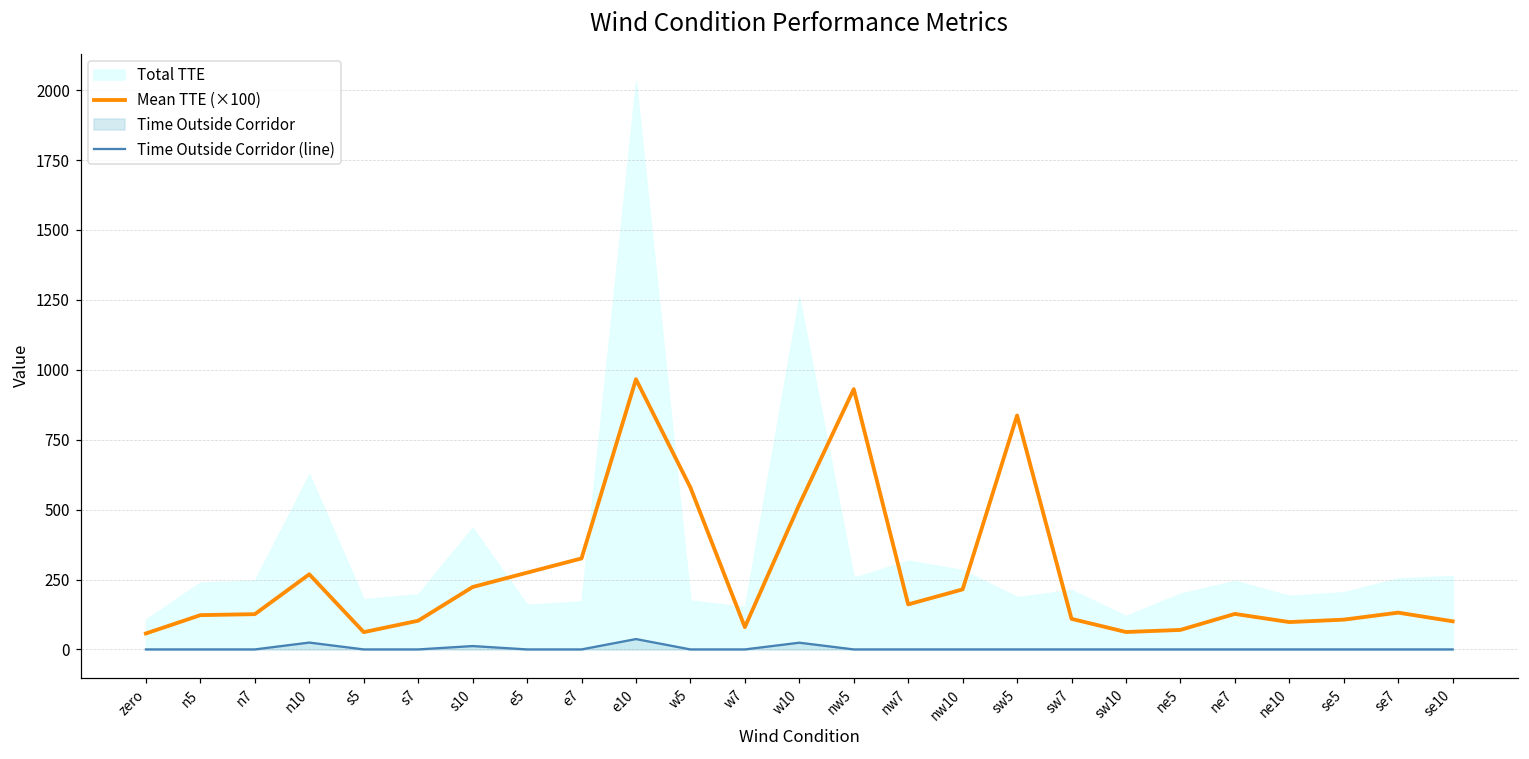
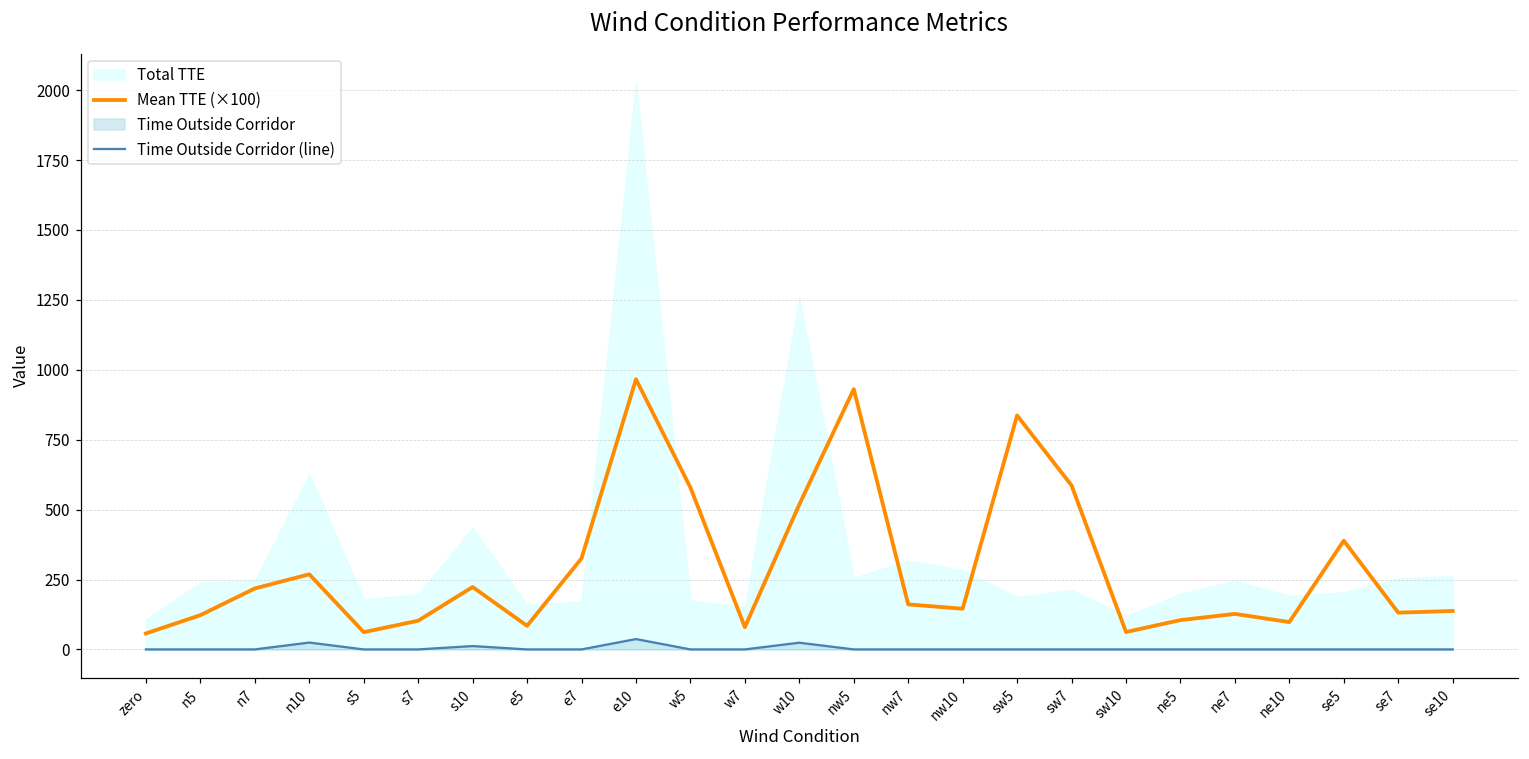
  {
    "Mean TTE (×100)": {
      "zero": 60,
      "n5": 120,
-     "n7": 130,
+     "n7": 220,
      "n10": 270,
      "s5": 60,
      "s7": 100,
      "s10": 220,
-     "e5": 270,
+     "e5": 80,
      "e7": 330,
      "e10": 970,
      "w5": 580,
      "w7": 80,
      "w10": 520,
      "nw5": 930,
      "nw7": 160,
-     "nw10": 210,
+     "nw10": 150,
      "sw5": 840,
-     "sw7": 110,
+     "sw7": 590,
      "sw10": 60,
-     "ne5": 70,
+     "ne5": 100,
      "ne7": 130,
      "ne10": 100,
-     "se5": 110,
+     "se5": 390,
      "se7": 130,
-     "se10": 100
+     "se10": 140
    }
  }
